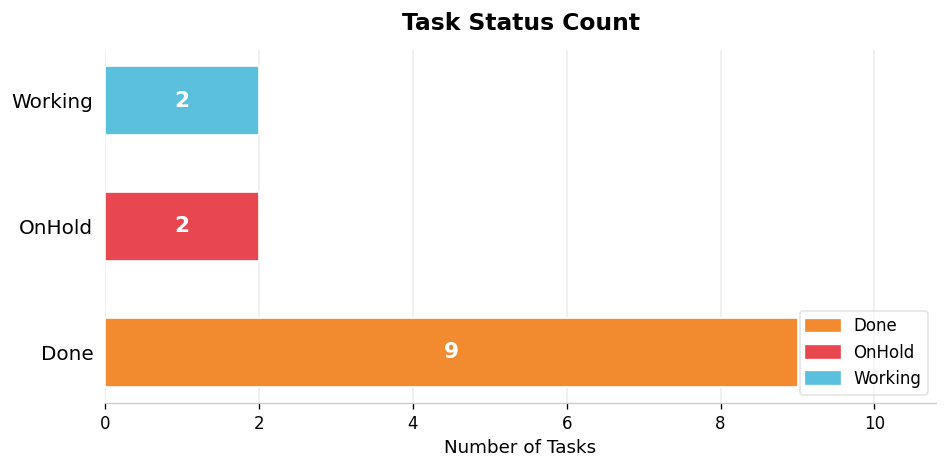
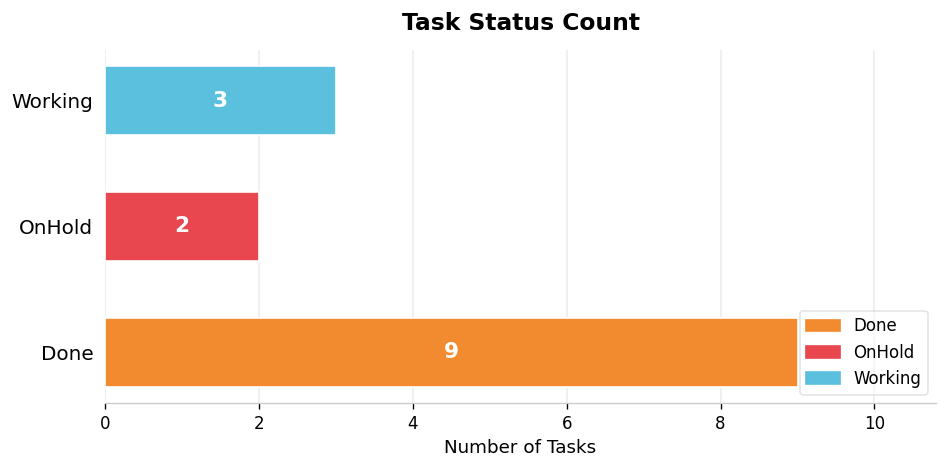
  {
-   "Working": 2,
+   "Working": 3,
    "OnHold": 2,
    "Done": 9
  }
